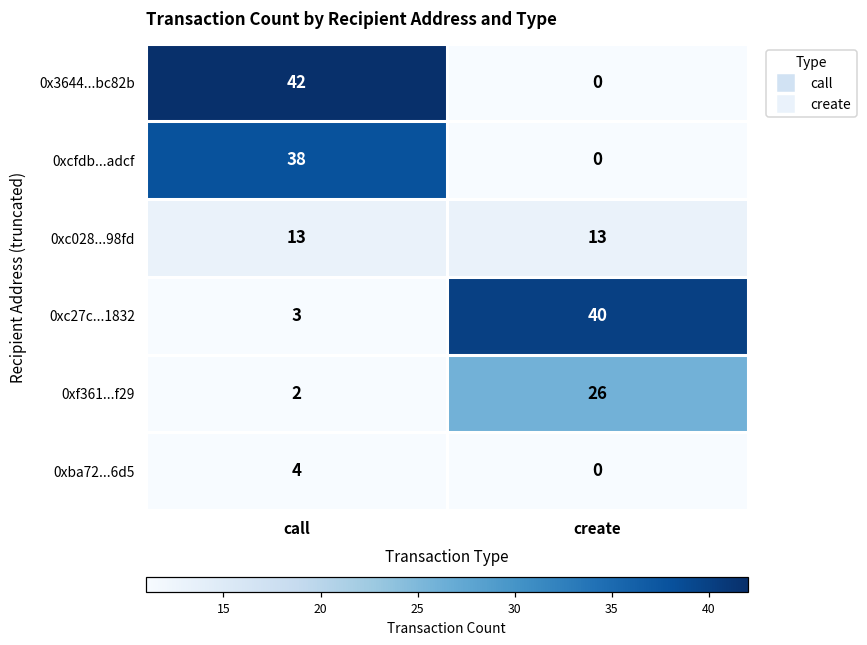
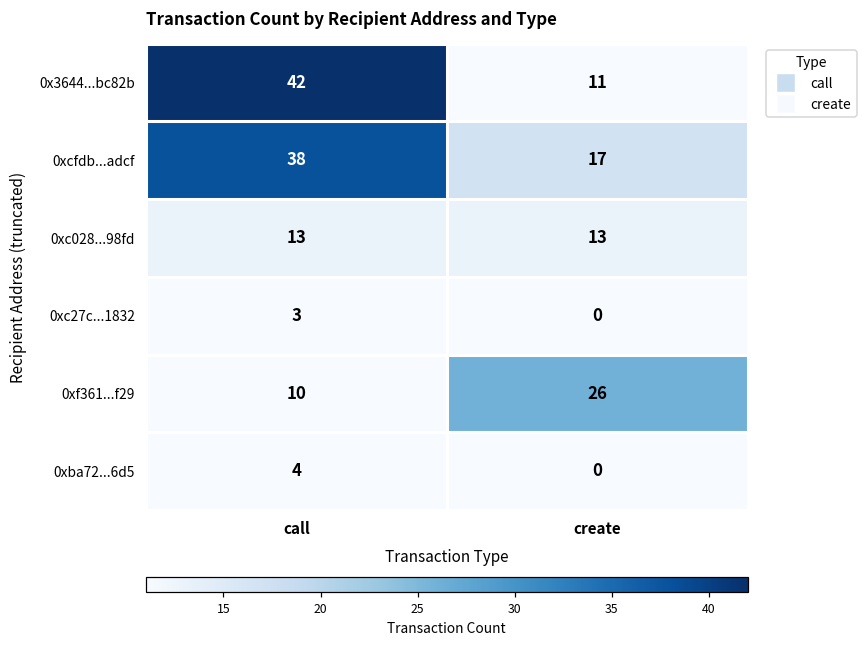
  {
    "0x3644...bc82b": {
      "call": 42,
-     "create": 0
+     "create": 11
    },
    "0xcfdb...adcf": {
      "call": 38,
-     "create": 0
+     "create": 17
    },
    "0xc028...98fd": {
      "call": 13,
      "create": 13
    },
    "0xc27c...1832": {
      "call": 3,
-     "create": 40
+     "create": 0
    },
    "0xf361...f29": {
-     "call": 2,
+     "call": 10,
      "create": 26
    },
    "0xba72...6d5": {
      "call": 4,
      "create": 0
    }
  }
